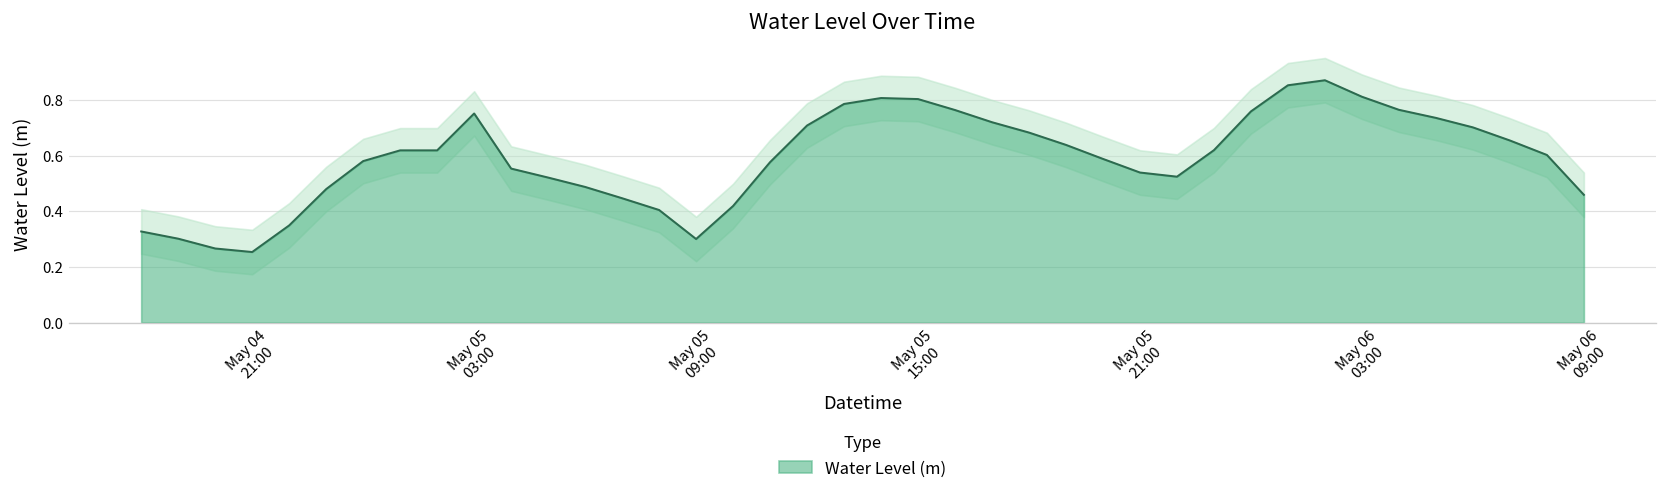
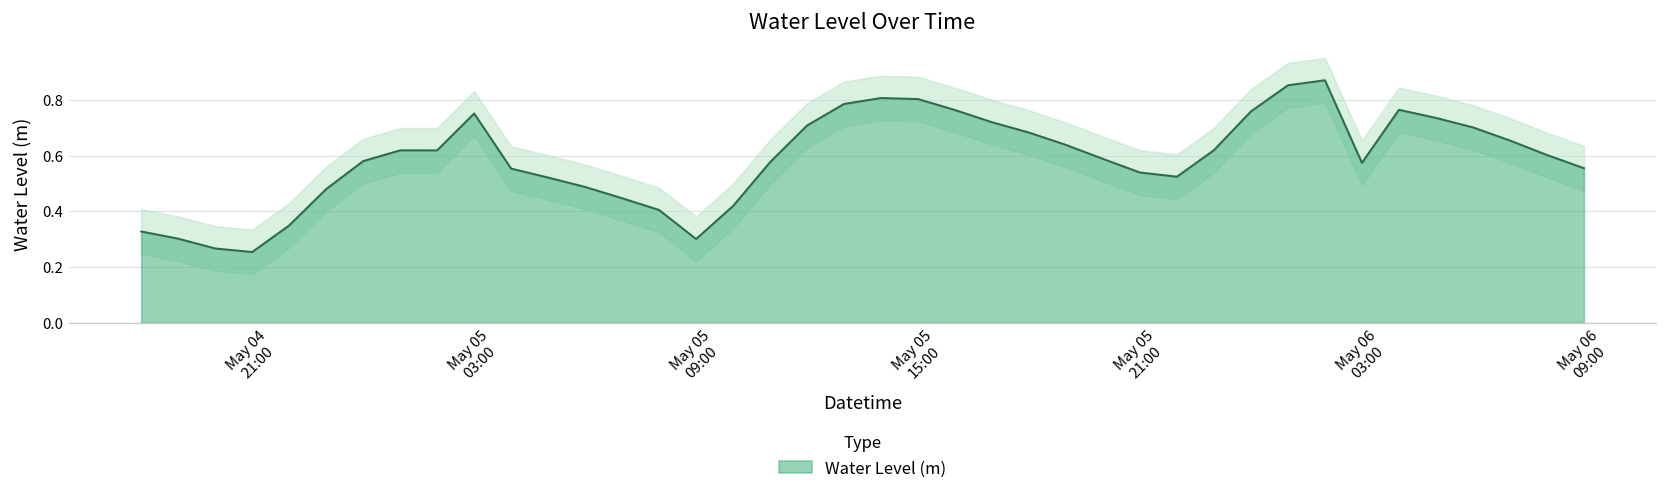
  {
    "Water Level (m)": {
      "May 04 21:00": 0.25,
      "May 05 03:00": 0.75,
      "May 05 09:00": 0.30,
      "May 05 15:00": 0.80,
      "May 05 21:00": 0.54,
-     "May 06 03:00": 0.81,
-     "May 06 09:00": 0.46
+     "May 06 03:00": 0.57,
+     "May 06 09:00": 0.55
    }
  }
